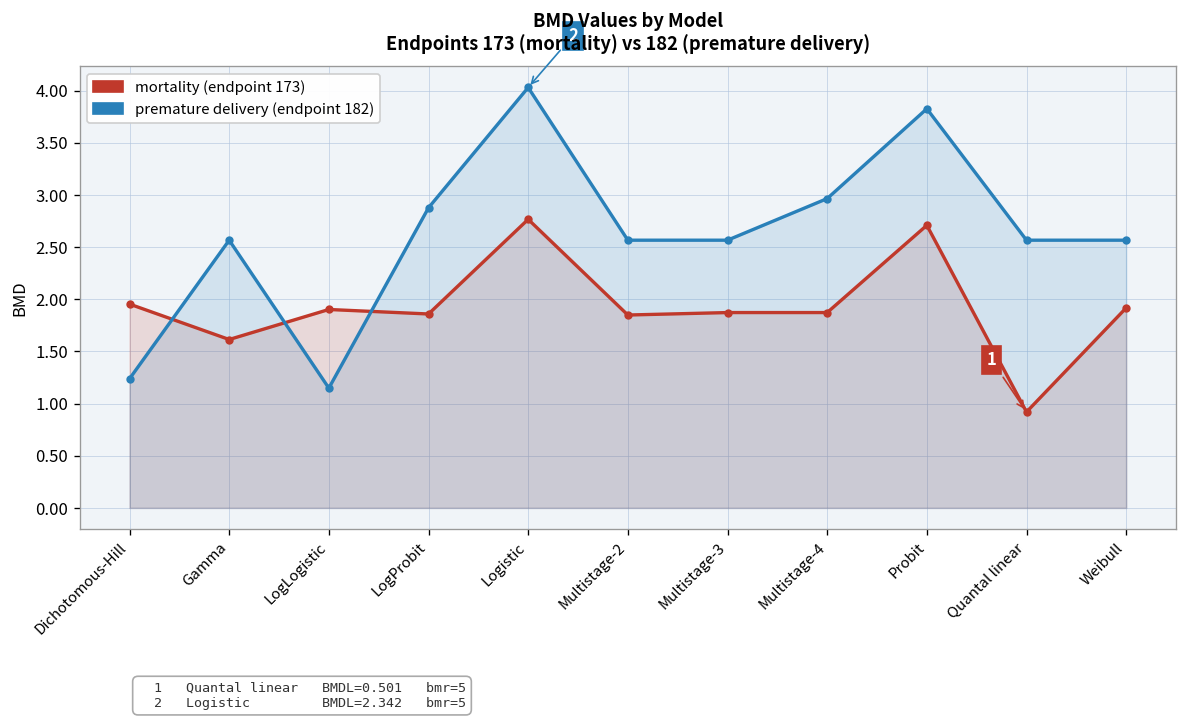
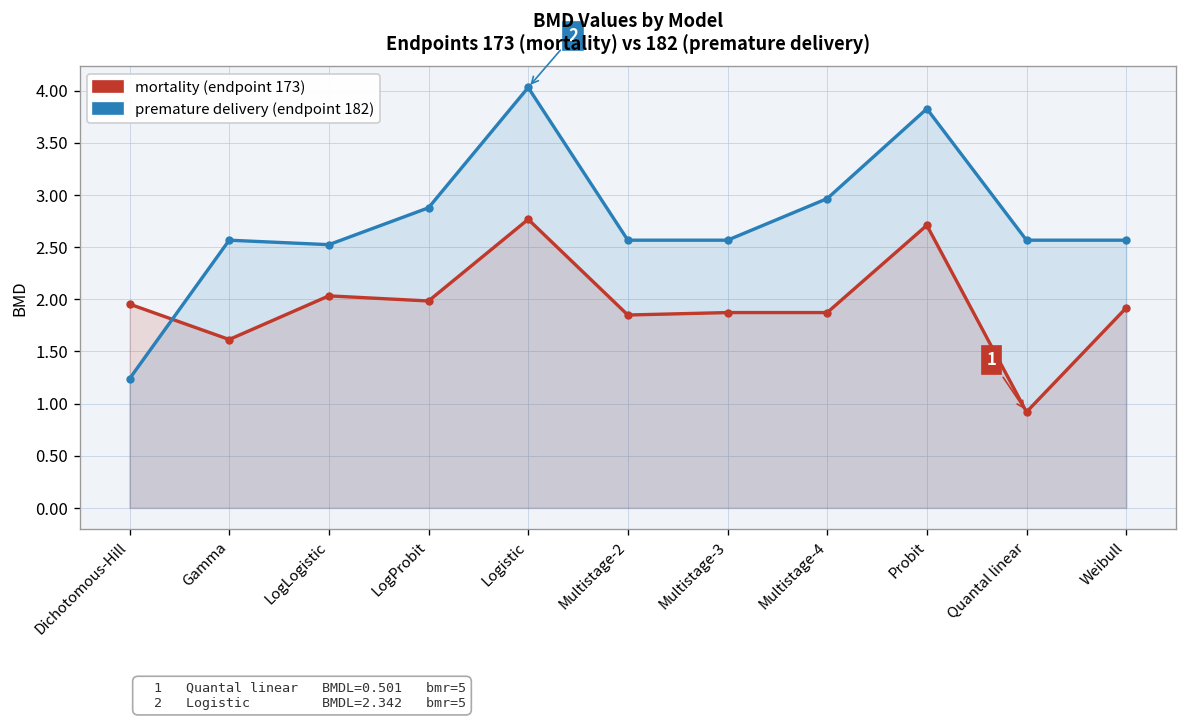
  {
    "mortality (endpoint 173)": {
      "Dichotomous-Hill": 2.0,
      "Gamma": 1.6,
-     "LogLogistic": 1.9,
-     "LogProbit": 1.9,
+     "LogLogistic": 2.0,
+     "LogProbit": 2.0,
      "Logistic": 2.8,
      "Multistage-2": 1.8,
      "Multistage-3": 1.9,
      "Multistage-4": 1.9,
      "Probit": 2.7,
      "Weibull": 1.9
    },
    "premature delivery (endpoint 182)": {
      "Dichotomous-Hill": 1.2,
      "Gamma": 2.6,
-     "LogLogistic": 1.1,
+     "LogLogistic": 2.5,
      "LogProbit": 2.9,
      "Logistic": 4.0,
      "Multistage-2": 2.6,
      "Multistage-3": 2.6,
      "Multistage-4": 3.0,
      "Probit": 3.8,
      "Quantal linear": 2.6,
      "Weibull": 2.6
    }
  }
